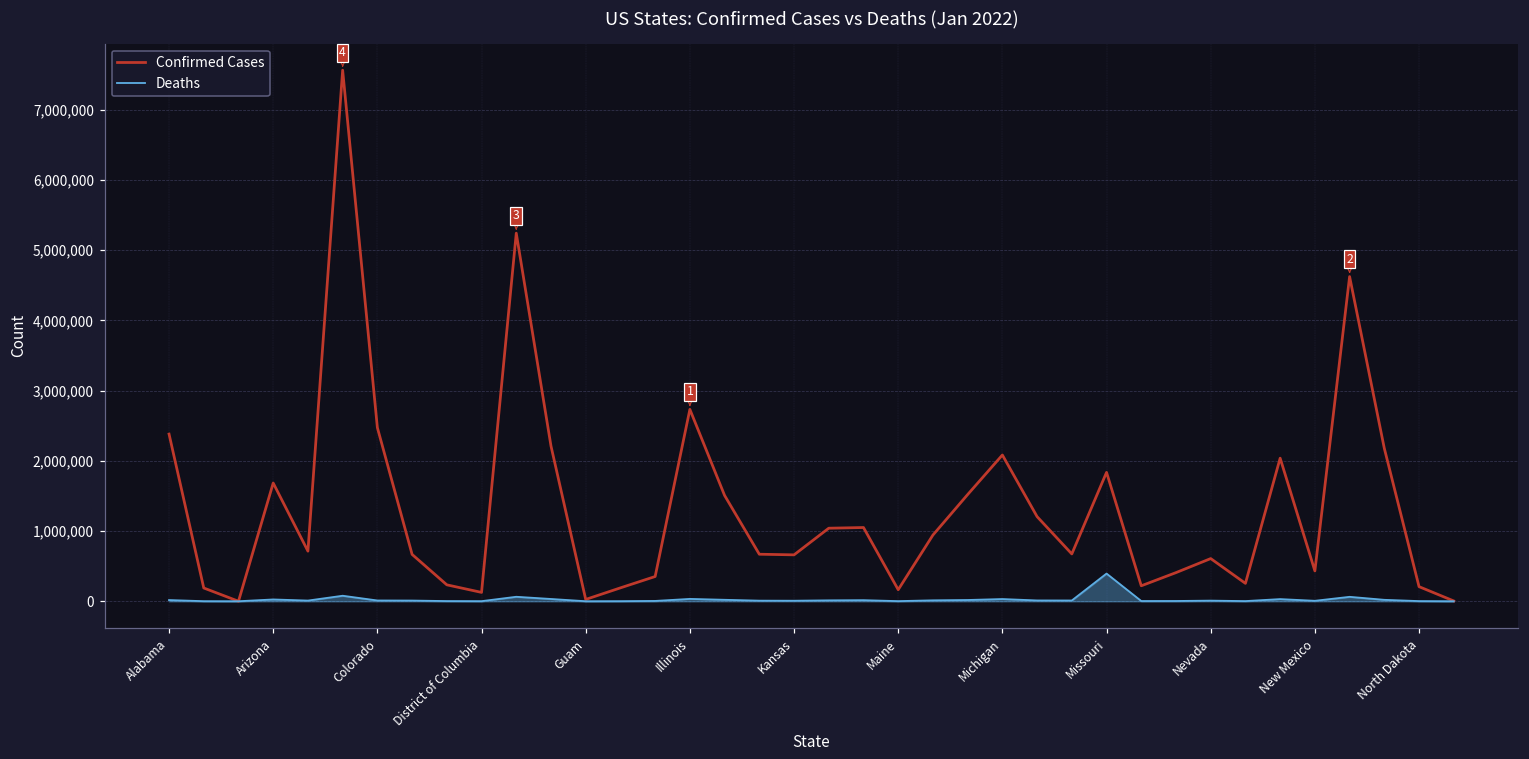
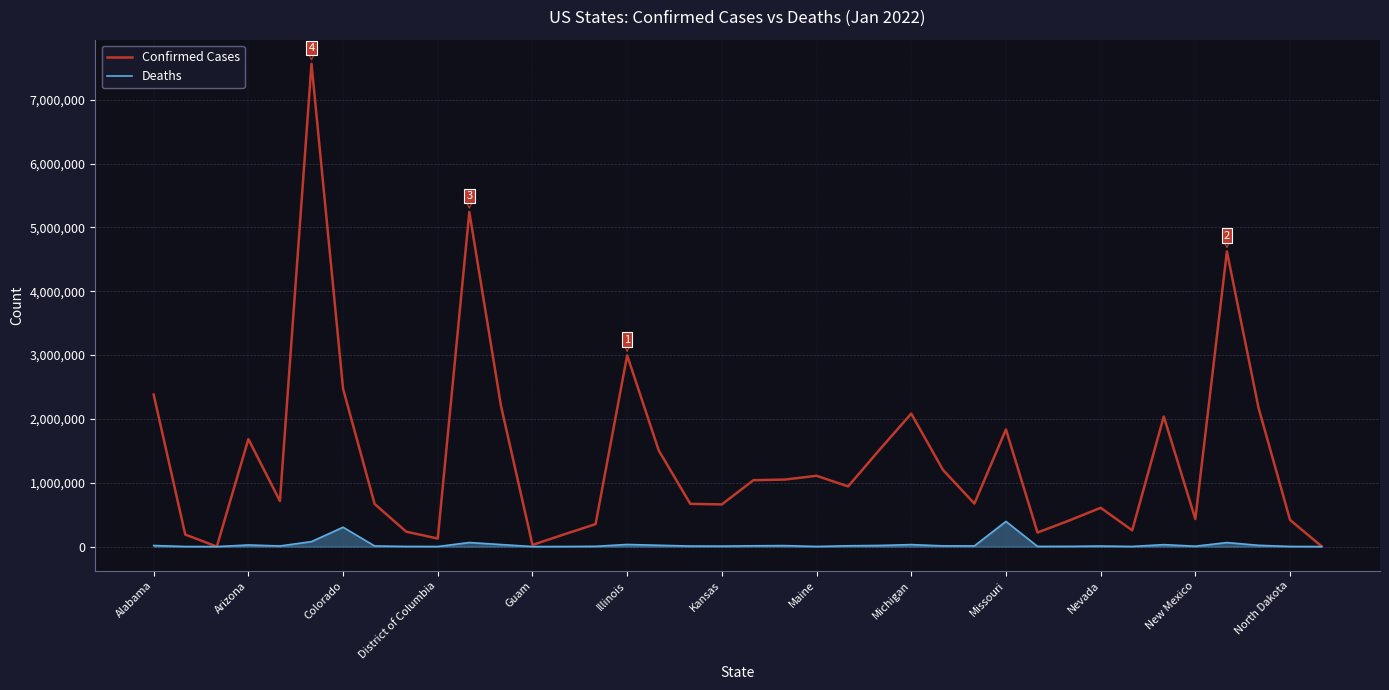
  {
    "Confirmed Cases": {
      "Alabama": "2,400,000",
      "Arizona": "1,700,000",
      "Colorado": "2,500,000",
      "District of Columbia": "100,000",
-     "Illinois": "2,700,000",
+     "Illinois": "3,000,000",
      "Kansas": "700,000",
-     "Maine": "200,000",
+     "Maine": "1,100,000",
      "Michigan": "2,100,000",
      "Missouri": "1,800,000",
      "Nevada": "600,000",
      "New Mexico": "400,000",
-     "North Dakota": "200,000"
+     "North Dakota": "400,000"
    },
    "Deaths": {
      "Alabama": "0",
      "Arizona": "0",
-     "Colorado": "0",
+     "Colorado": "300,000",
      "District of Columbia": "0",
      "Illinois": "0",
      "Kansas": "0",
      "Maine": "0",
      "Michigan": "0",
      "Missouri": "400,000",
      "Nevada": "0",
      "New Mexico": "0",
      "North Dakota": "0"
    }
  }
